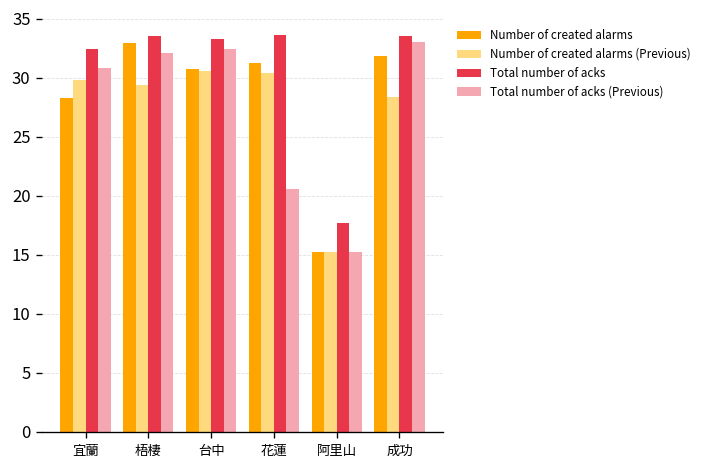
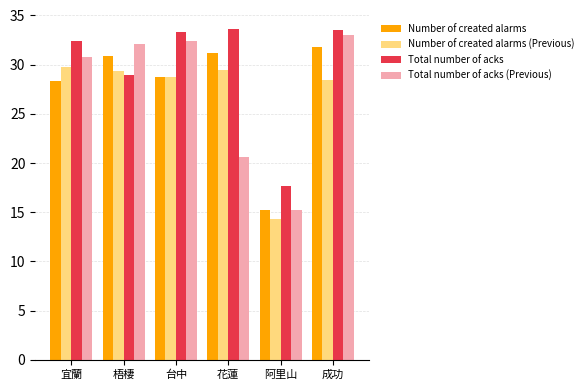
  {
    "Number of created alarms": {
      "宜蘭": 28,
-     "梧棲": 33,
-     "台中": 31,
+     "梧棲": 31,
+     "台中": 29,
      "花蓮": 31,
      "阿里山": 15,
      "成功": 32
    },
    "Number of created alarms (Previous)": {
      "宜蘭": 30,
      "梧棲": 29,
-     "台中": 31,
-     "花蓮": 30.4,
-     "阿里山": 15,
+     "台中": 29,
+     "花蓮": 29.5,
+     "阿里山": 14,
      "成功": 28
    },
    "Total number of acks": {
      "宜蘭": 32,
-     "梧棲": 34,
+     "梧棲": 29,
      "台中": 33,
      "花蓮": 34,
      "阿里山": 18,
      "成功": 34
    },
    "Total number of acks (Previous)": {
      "宜蘭": 31,
      "梧棲": 32,
      "台中": 32,
      "花蓮": 21,
      "阿里山": 15,
      "成功": 33
    }
  }
